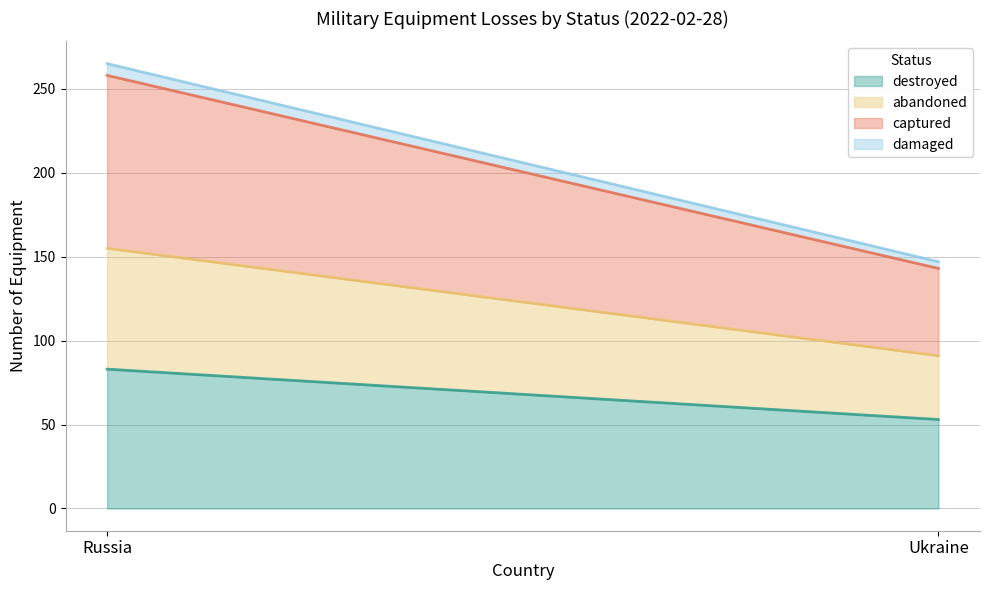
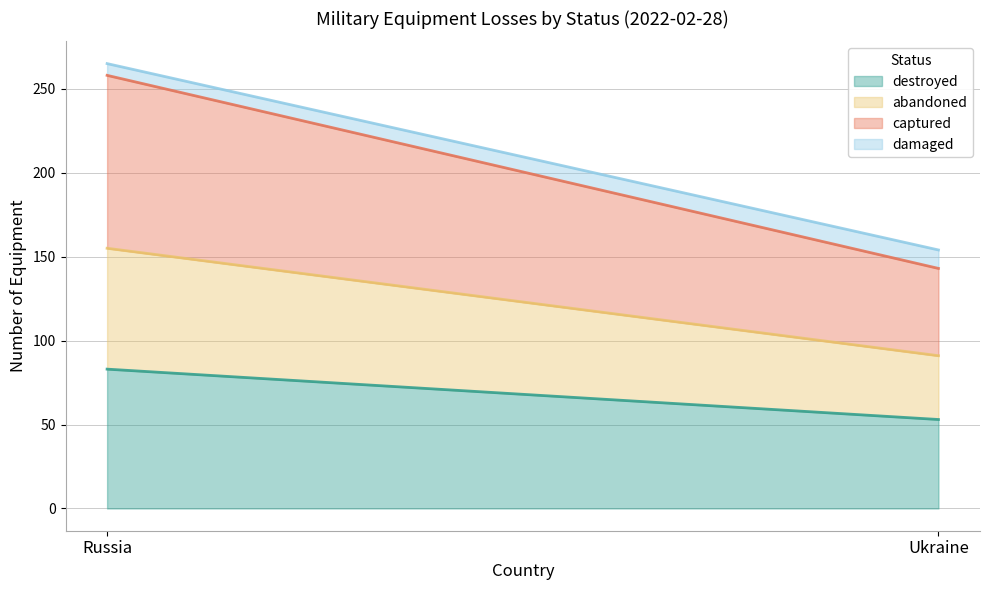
  {
    "destroyed": {
      "Russia": 83,
      "Ukraine": 53
    },
    "damaged": {
      "Russia": 7,
-     "Ukraine": 4
+     "Ukraine": 11
    }
  }
